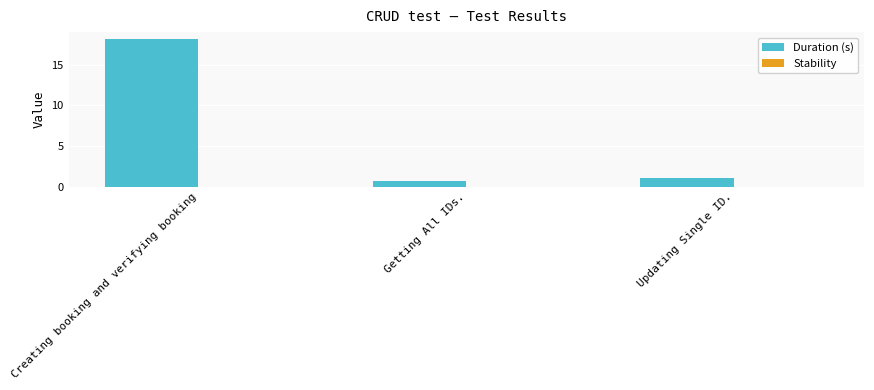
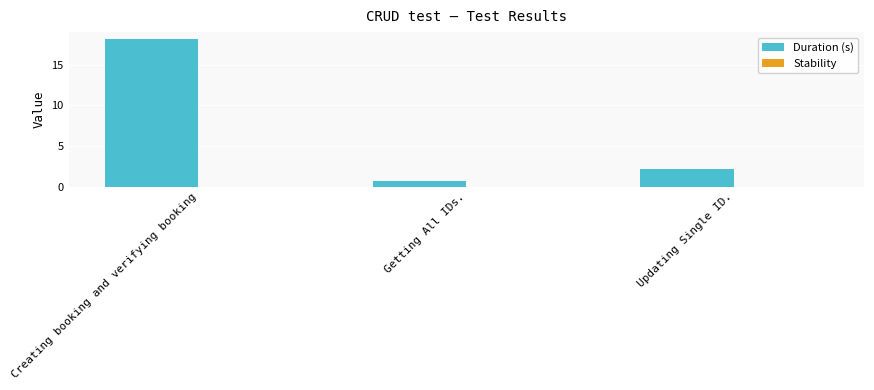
  {
    "Duration (s)": {
      "Creating booking and verifying booking": 18,
      "Getting All IDs.": 1,
-     "Updating Single ID.": 1
+     "Updating Single ID.": 2
    },
    "Stability": {
      "Creating booking and verifying booking": 0,
      "Getting All IDs.": 0,
      "Updating Single ID.": 0
    }
  }
